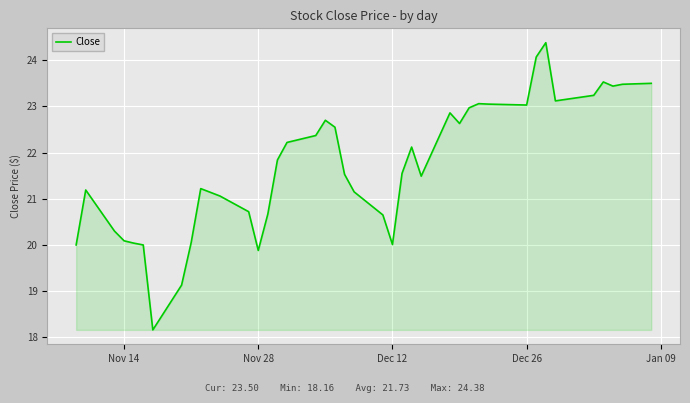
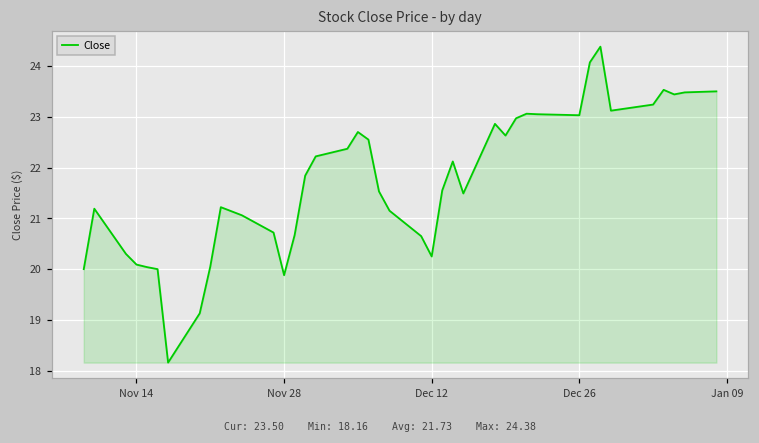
  {
    "Nov 14": 20.1,
    "Nov 28": 19.9,
-   "Dec 12": 20.0,
+   "Dec 12": 20.3,
    "Dec 26": 23.0
  }
